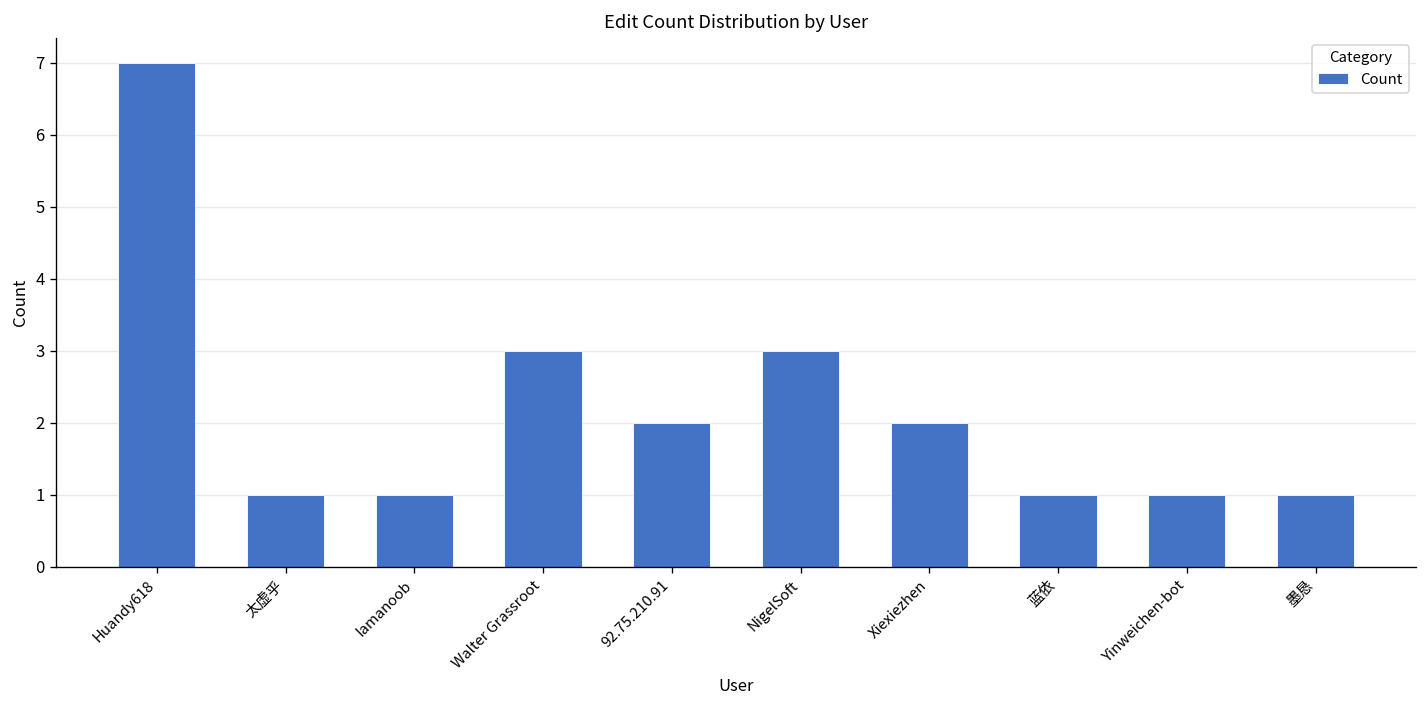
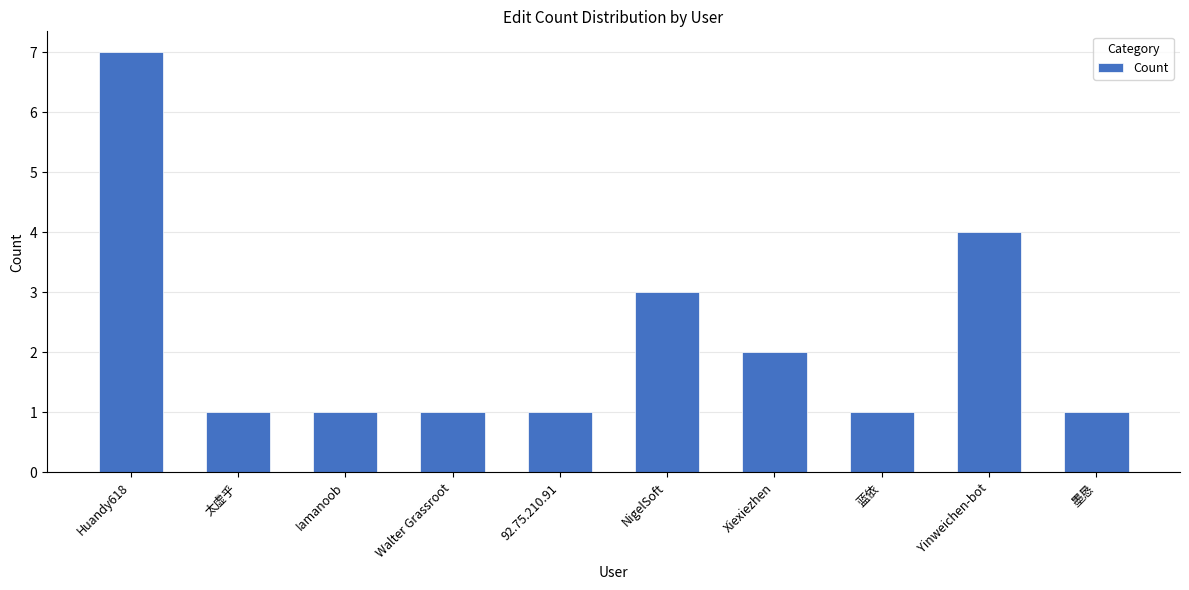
  {
    "Huandy618": 7,
    "太虚乎": 1,
    "Iamanoob": 1,
-   "Walter Grassroot": 3,
-   "92.75.210.91": 2,
+   "Walter Grassroot": 1,
+   "92.75.210.91": 1,
    "NigelSoft": 3,
    "Xiexiezhen": 2,
    "蓝依": 1,
-   "Yinweichen-bot": 1,
+   "Yinweichen-bot": 4,
    "墨恳": 1
  }
